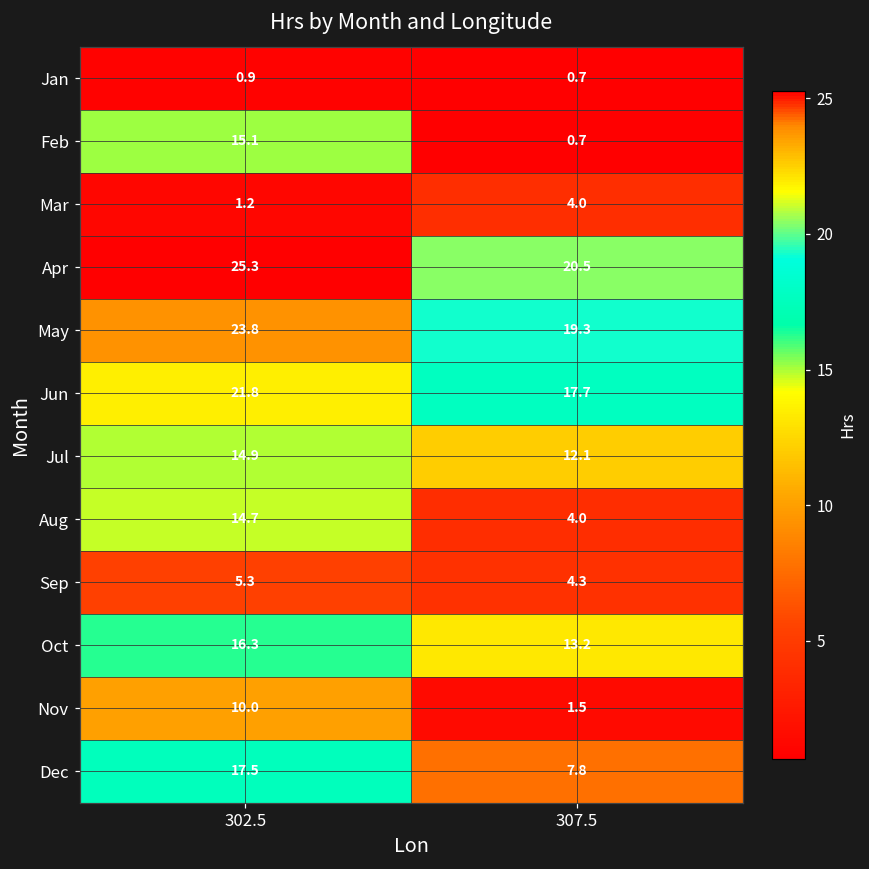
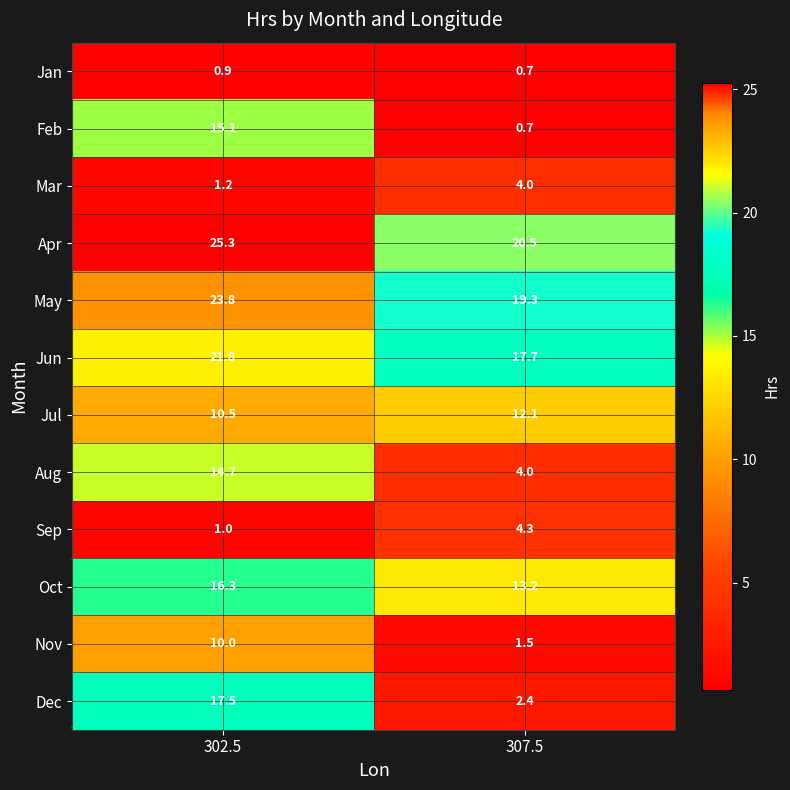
  {
    "Jan": {
      "302.5": 0.9,
      "307.5": 0.7
    },
    "Feb": {
      "302.5": 15.1,
      "307.5": 0.7
    },
    "Mar": {
      "302.5": 1.2,
      "307.5": 4.0
    },
    "Apr": {
      "302.5": 25.3,
      "307.5": 20.5
    },
    "May": {
      "302.5": 23.8,
      "307.5": 19.3
    },
    "Jun": {
      "302.5": 21.8,
      "307.5": 17.7
    },
    "Jul": {
-     "302.5": 14.9,
+     "302.5": 10.5,
      "307.5": 12.1
    },
    "Aug": {
      "302.5": 14.7,
      "307.5": 4.0
    },
    "Sep": {
-     "302.5": 5.3,
+     "302.5": 1.0,
      "307.5": 4.3
    },
    "Oct": {
      "302.5": 16.3,
      "307.5": 13.2
    },
    "Nov": {
      "302.5": 10.0,
      "307.5": 1.5
    },
    "Dec": {
      "302.5": 17.5,
-     "307.5": 7.8
+     "307.5": 2.4
    }
  }
